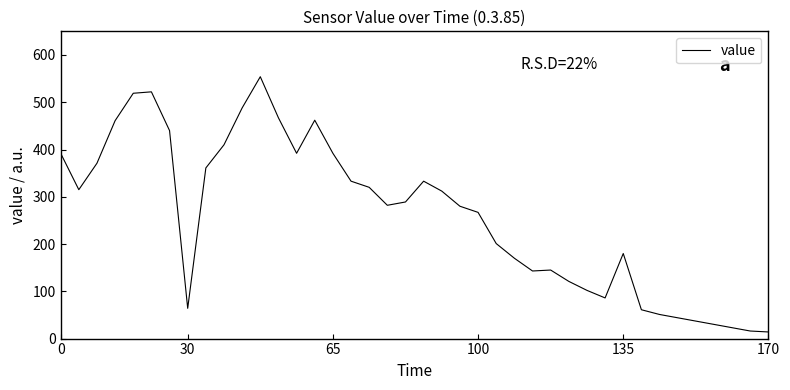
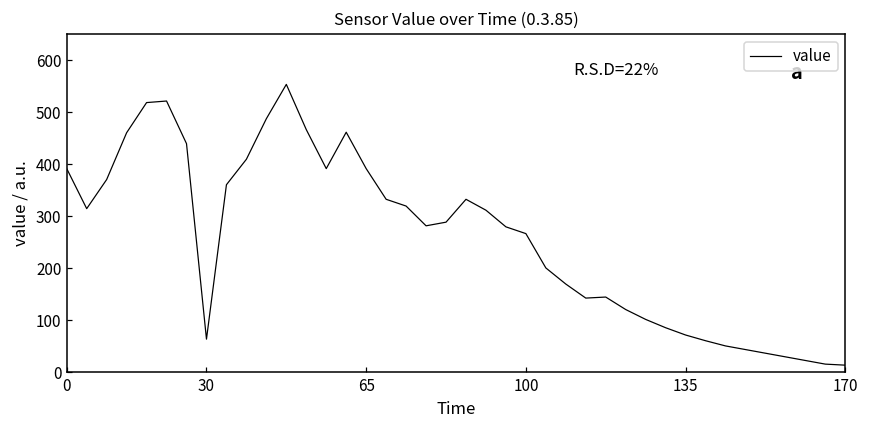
  {
    "0": 390,
    "30": 60,
    "65": 390,
    "100": 270,
-   "135": 180,
+   "135": 70,
    "170": 10
  }
